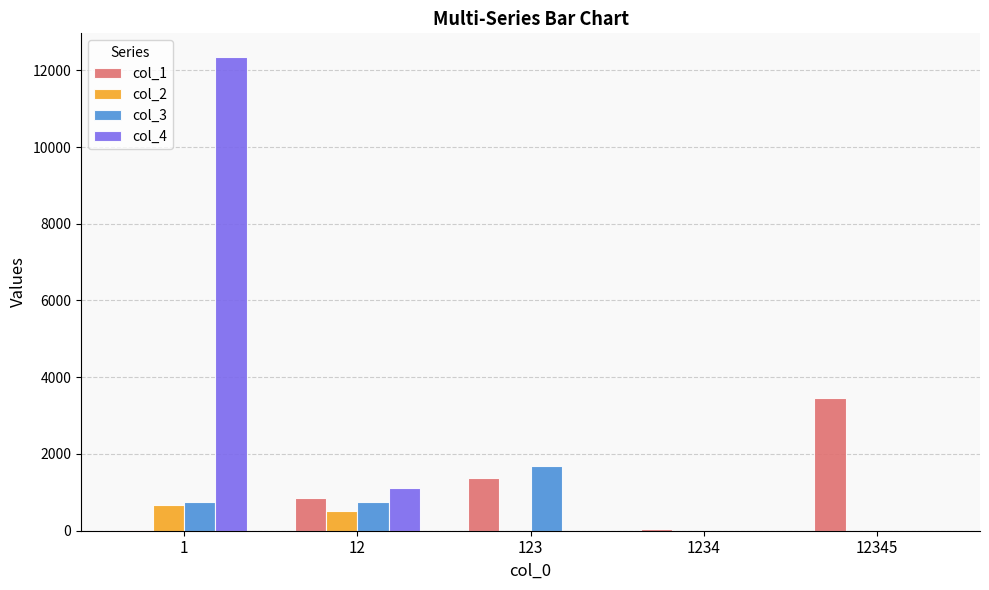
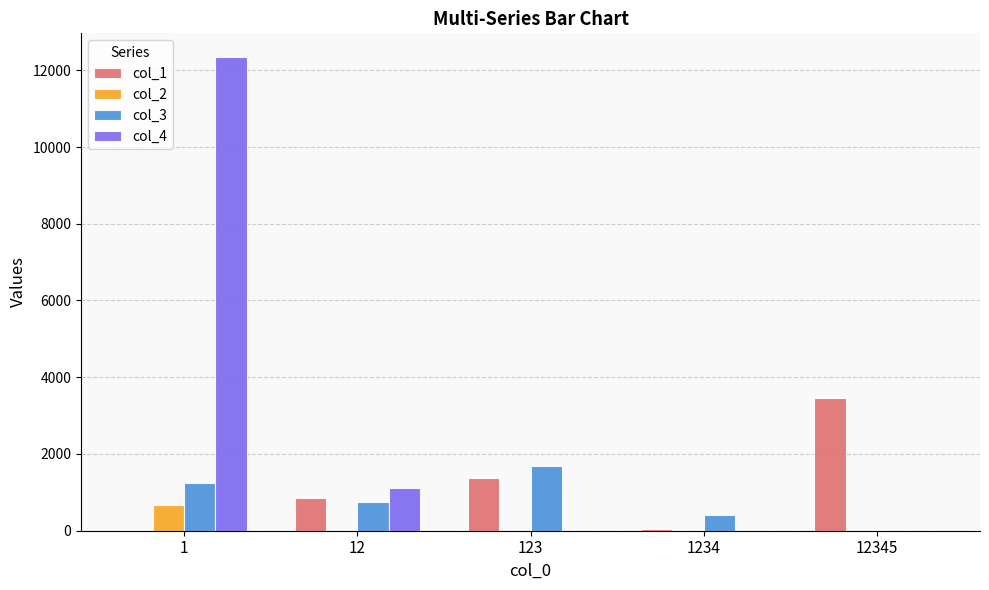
  {
    "col_1": {
      "12": 900,
      "123": 1400,
      "12345": 3500
    },
    "col_2": {
      "1": 700,
-     "12": 500
+     "12": 0
    },
    "col_3": {
-     "1": 700,
+     "1": 1200,
      "12": 700,
      "123": 1700,
-     "1234": 0
+     "1234": 400
    },
    "col_4": {
      "1": 12300,
      "12": 1100
    }
  }
